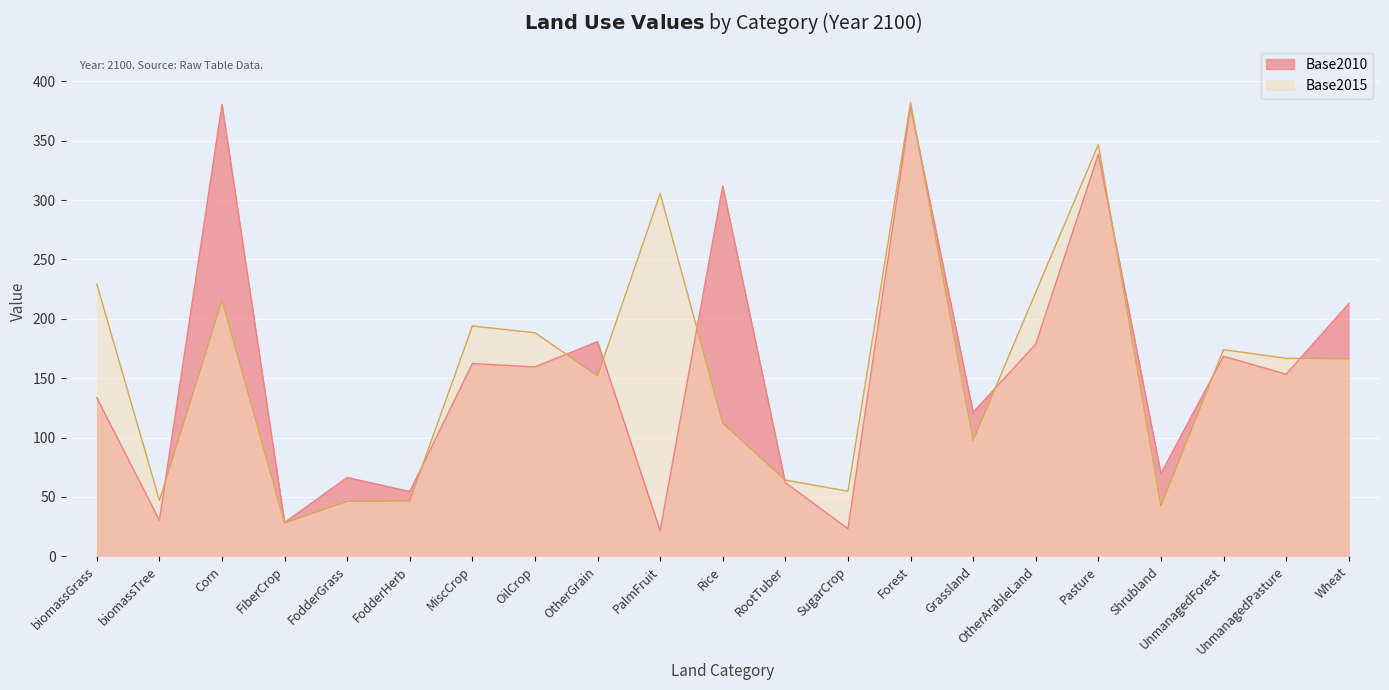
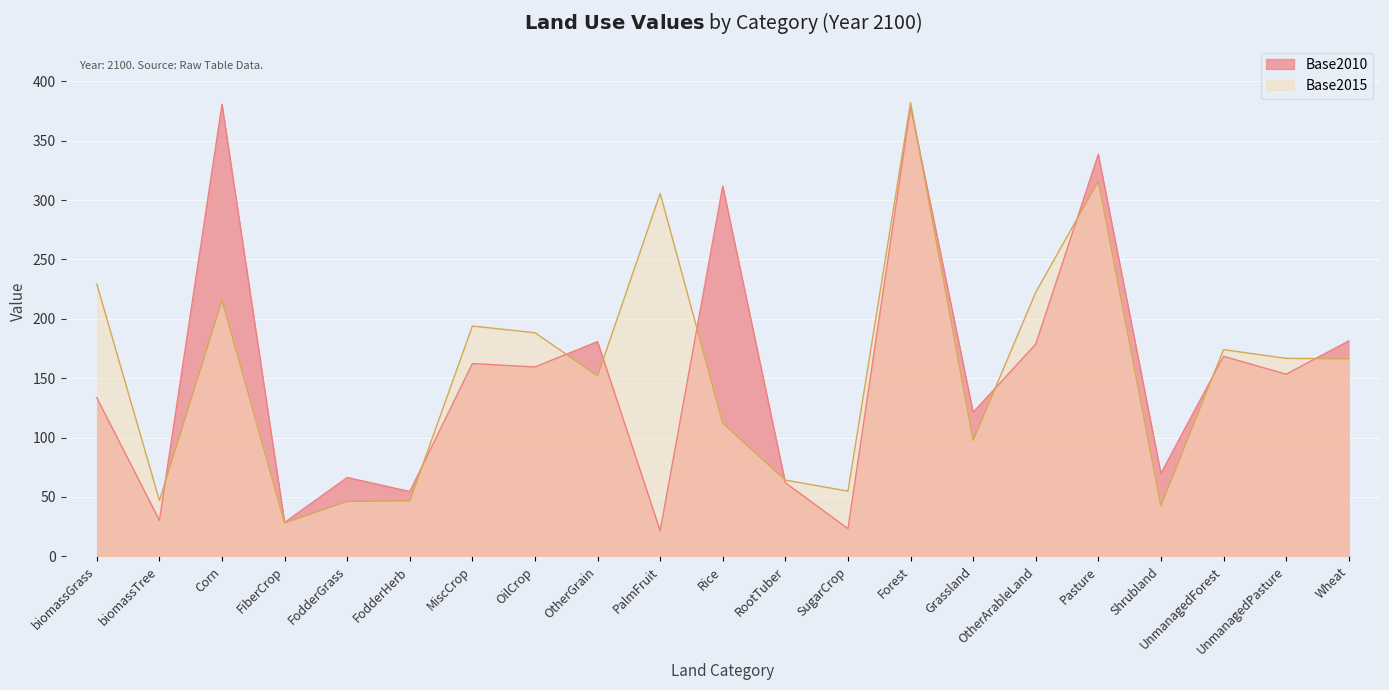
  {
    "Base2010": {
      "biomassGrass": 134,
      "biomassTree": 30,
      "Corn": 381,
      "FodderGrass": 66,
      "FodderHerb": 55,
      "MiscCrop": 162,
      "OilCrop": 159,
      "OtherGrain": 181,
      "PalmFruit": 22,
      "Rice": 312,
      "SugarCrop": 23,
      "Forest": 379,
      "Grassland": 121,
      "OtherArableLand": 179,
      "Pasture": 338,
      "Shrubland": 70,
      "UnmanagedForest": 168,
      "UnmanagedPasture": 153,
-     "Wheat": 213
+     "Wheat": 181
    },
    "Base2015": {
      "biomassGrass": 229,
      "biomassTree": 47,
      "Corn": 216,
      "FodderGrass": 46,
      "FodderHerb": 47,
      "MiscCrop": 194,
      "OilCrop": 188,
      "OtherGrain": 152,
      "PalmFruit": 306,
      "Rice": 112,
      "SugarCrop": 55,
      "Forest": 382,
      "Grassland": 98,
      "OtherArableLand": 222,
-     "Pasture": 347,
+     "Pasture": 316,
      "Shrubland": 43,
      "UnmanagedForest": 174,
      "UnmanagedPasture": 167,
      "Wheat": 166
    }
  }
